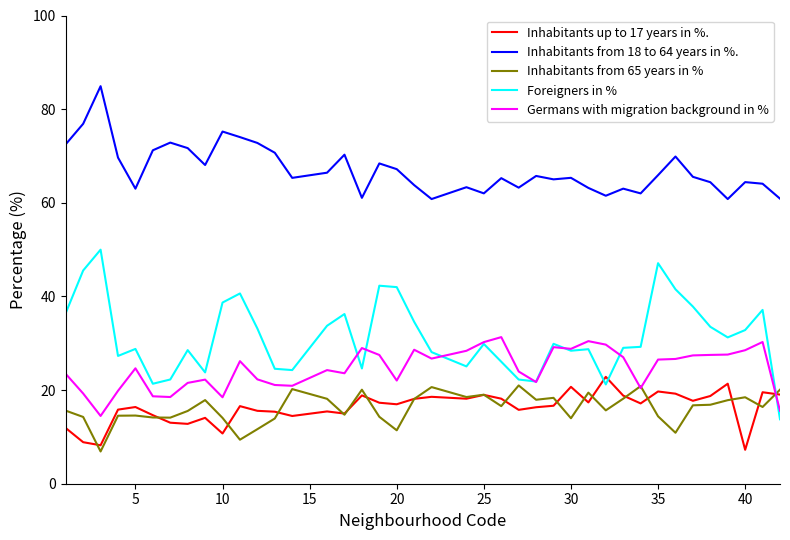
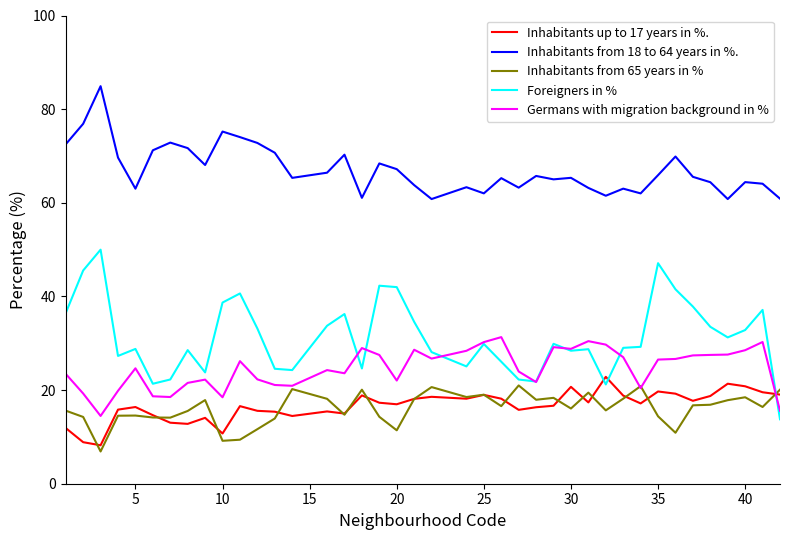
  {
    "Inhabitants up to 17 years in %.": {
      "5": 16,
      "10": 11,
      "20": 17,
      "30": 21,
      "35": 20,
-     "40": 7
+     "40": 21
    },
    "Inhabitants from 18 to 64 years in %.": {
      "5": 63,
      "10": 75,
      "20": 67,
      "25": 62,
      "30": 65,
      "35": 66,
      "40": 64
    },
    "Inhabitants from 65 years in %": {
      "5": 15,
-     "10": 14,
+     "10": 9,
      "20": 11,
-     "30": 14,
+     "30": 16,
      "35": 14,
      "40": 18
    },
    "Foreigners in %": {
      "5": 29,
      "10": 39,
      "20": 42,
      "35": 47,
      "40": 33
    },
    "Germans with migration background in %": {
      "5": 25,
      "10": 18,
      "20": 22,
      "35": 27,
      "40": 29
    }
  }
